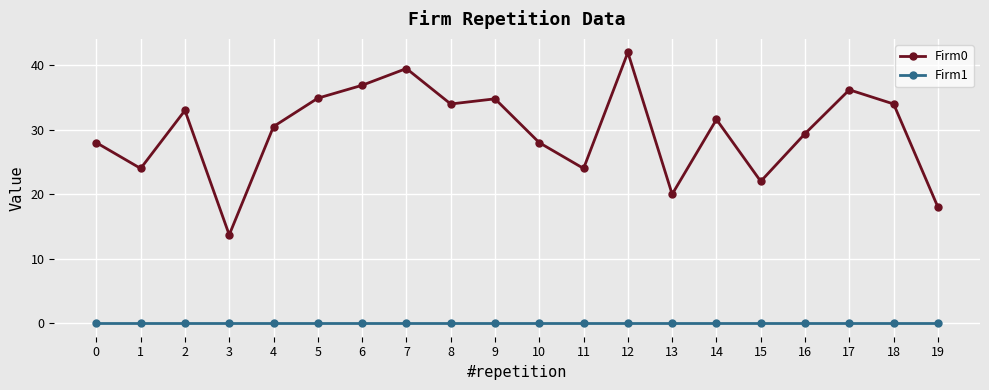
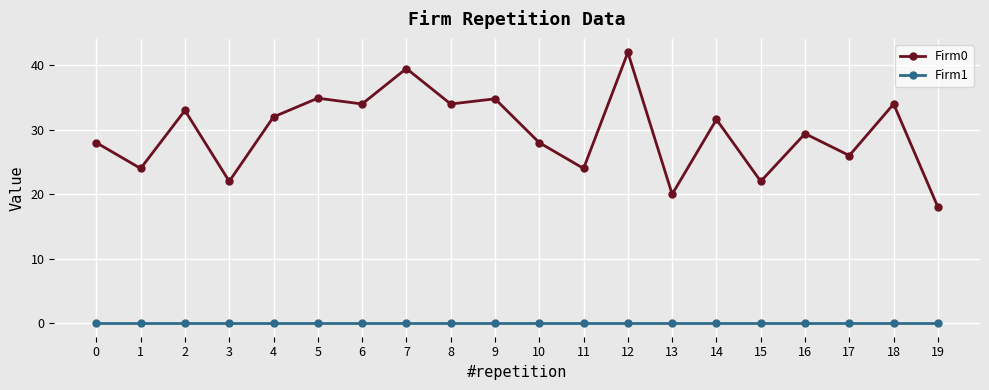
  {
    "Firm0": {
      "0": 28,
      "1": 24,
      "2": 33,
-     "3": 14,
-     "4": 31,
+     "3": 22,
+     "4": 32,
      "5": 35,
-     "6": 37,
+     "6": 34,
      "7": 40,
      "8": 34,
      "9": 35,
      "10": 28,
      "11": 24,
      "12": 42,
      "13": 20,
      "14": 32,
      "15": 22,
      "16": 29,
-     "17": 36,
+     "17": 26,
      "18": 34,
      "19": 18
    },
    "Firm1": {
      "0": 0,
      "1": 0,
      "2": 0,
      "3": 0,
      "4": 0,
      "5": 0,
      "6": 0,
      "7": 0,
      "8": 0,
      "9": 0,
      "10": 0,
      "11": 0,
      "12": 0,
      "13": 0,
      "14": 0,
      "15": 0,
      "16": 0,
      "17": 0,
      "18": 0,
      "19": 0
    }
  }
